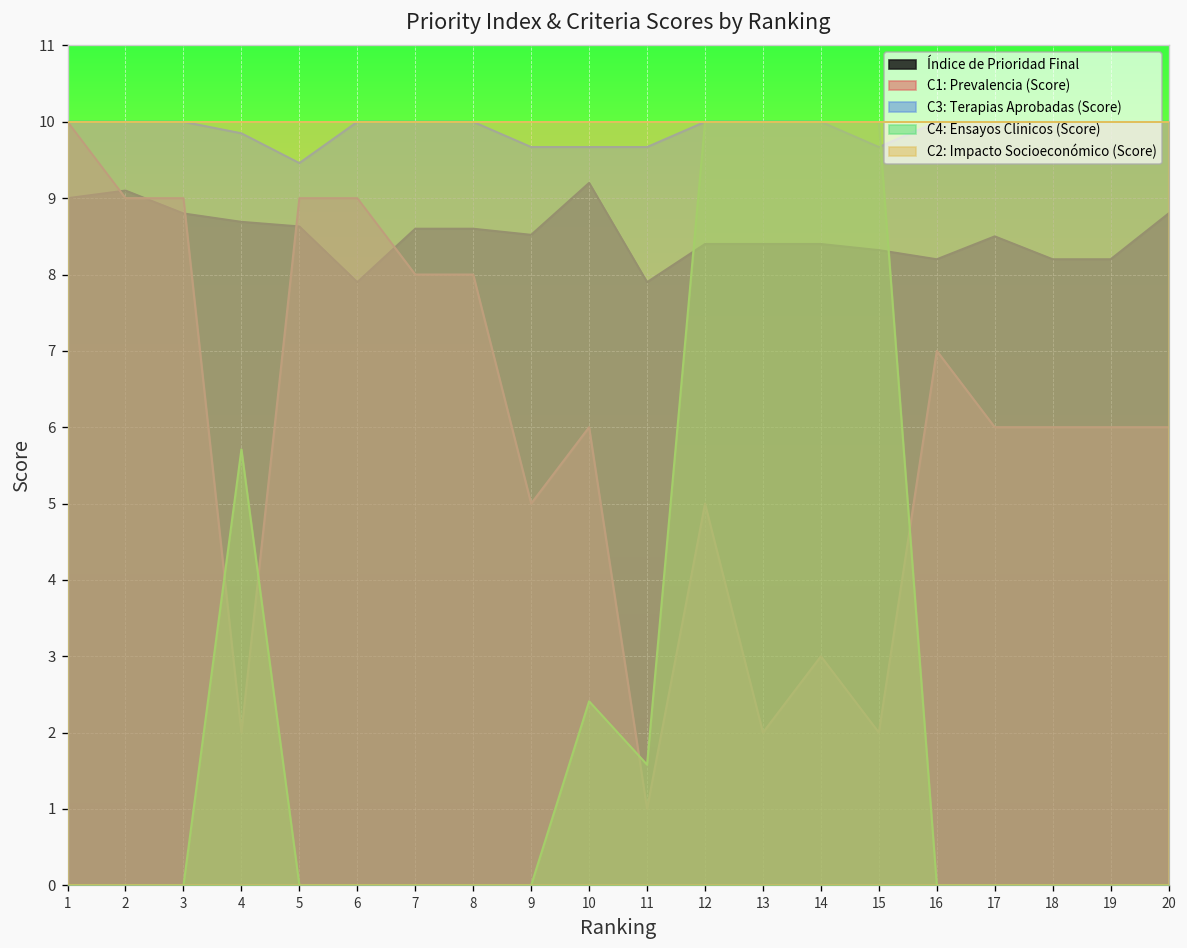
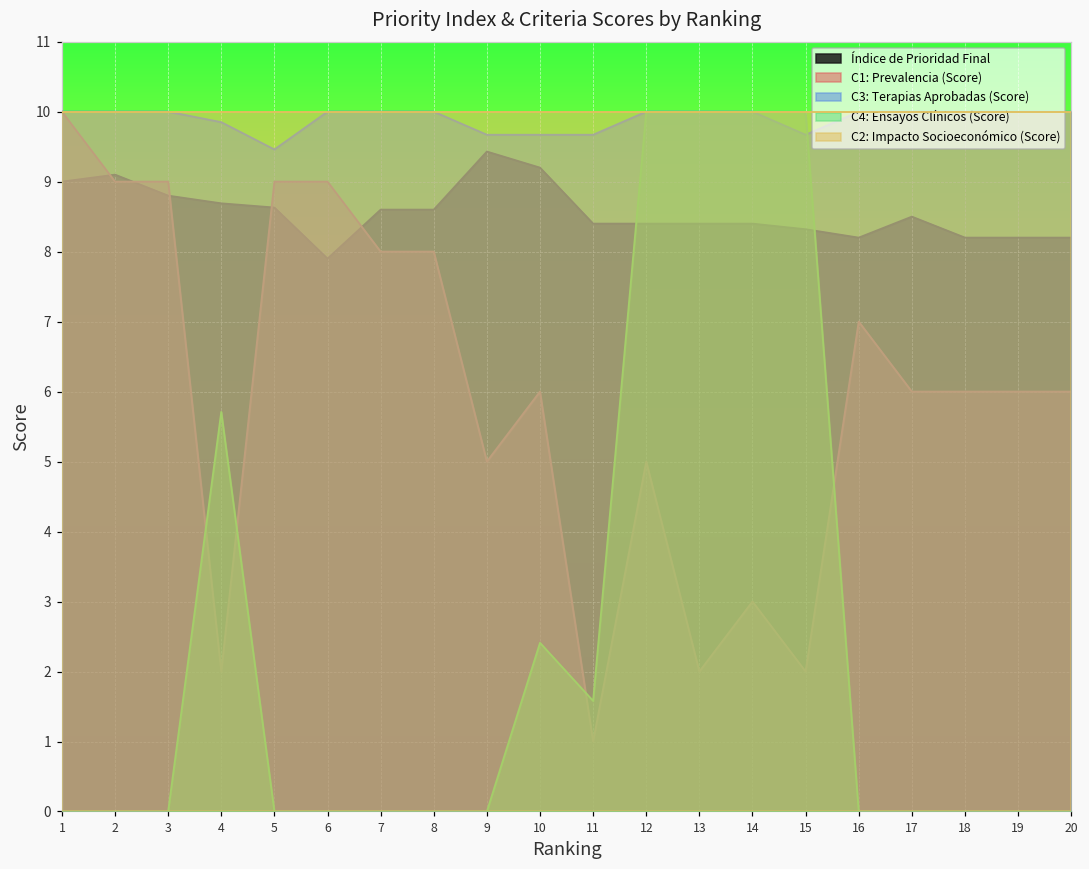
  {
    "Índice de Prioridad Final": {
      "1": 9.0,
      "2": 9.1,
      "3": 8.8,
      "4": 8.7,
      "5": 8.6,
      "6": 7.9,
      "7": 8.6,
      "8": 8.6,
-     "9": 8.5,
+     "9": 9.4,
      "10": 9.2,
-     "11": 7.9,
+     "11": 8.4,
      "12": 8.4,
      "13": 8.4,
      "14": 8.4,
      "15": 8.3,
      "16": 8.2,
      "17": 8.5,
      "18": 8.2,
      "19": 8.2,
-     "20": 8.8
+     "20": 8.2
    },
    "C1: Prevalencia (Score)": {
      "2": 9.0,
      "3": 9.0,
      "4": 2.0,
      "5": 9.0,
      "6": 9.0,
      "7": 8.0,
      "8": 8.0,
      "9": 5.0,
      "10": 6.0,
      "11": 1.0,
      "12": 5.0,
      "13": 2.0,
      "14": 3.0,
      "15": 2.0,
      "16": 7.0,
      "17": 6.0,
      "18": 6.0,
      "19": 6.0,
      "20": 6.0
    },
    "C3: Terapias Aprobadas (Score)": {
      "4": 9.9,
      "5": 9.5,
      "9": 9.7,
      "10": 9.7,
      "11": 9.7,
      "15": 9.7
    },
    "C4: Ensayos Clínicos (Score)": {
      "1": 0.0,
      "2": 0.0,
      "3": 0.0,
      "4": 5.7,
      "5": 0.0,
      "6": 0.0,
      "7": 0.0,
      "8": 0.0,
      "9": 0.0,
      "10": 2.4,
      "11": 1.6,
      "16": 0.0,
      "17": 0.0,
      "18": 0.0,
      "19": 0.0,
      "20": 0.0
    },
    "C2: Impacto Socioeconómico (Score)": {
      "4": 10.0,
      "5": 10.0,
      "9": 10.0,
      "10": 10.0,
      "11": 10.0
    }
  }
